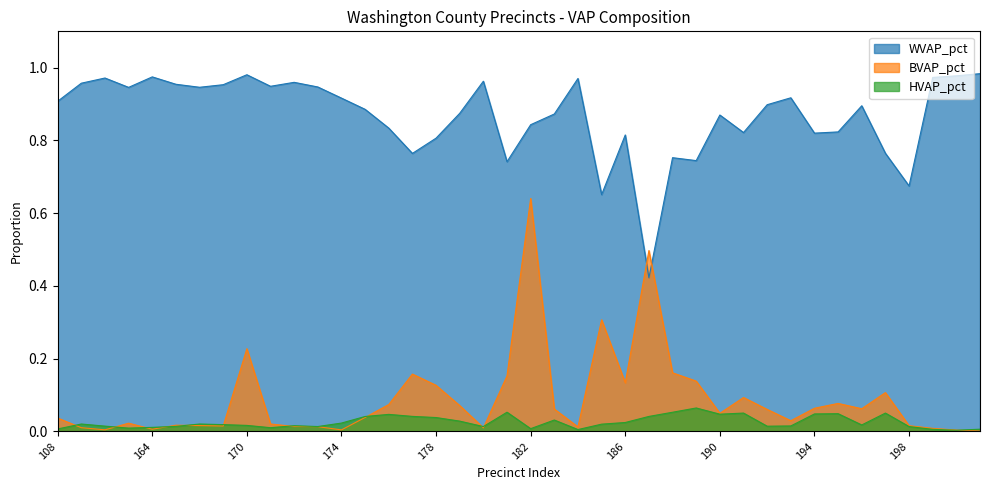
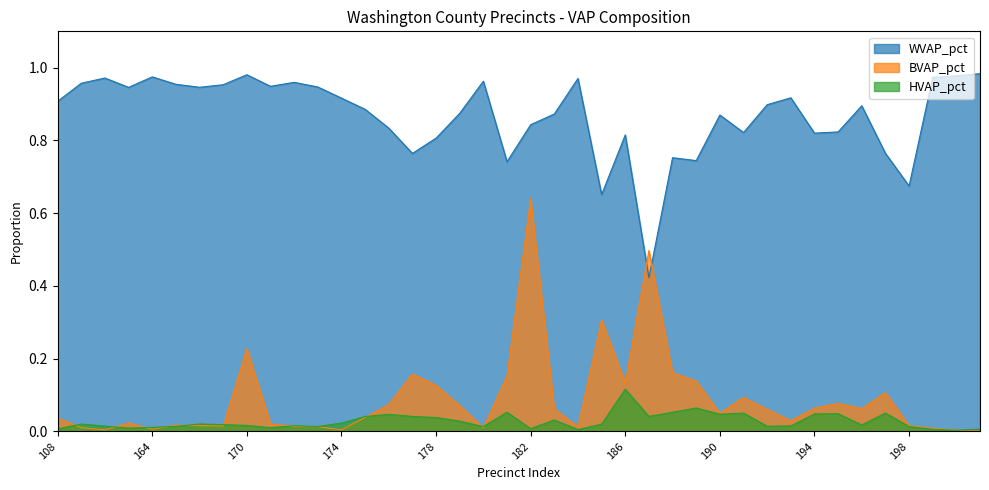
  {
    "WVAP_pct": {
      "108": 0.91,
      "164": 0.97,
      "170": 0.98,
      "174": 0.92,
      "178": 0.81,
      "182": 0.84,
      "186": 0.82,
      "190": 0.87,
      "194": 0.82,
      "198": 0.67
    },
    "BVAP_pct": {
      "108": 0.04,
      "170": 0.23,
      "174": 0.00,
      "178": 0.13,
      "182": 0.64,
      "186": 0.13,
      "194": 0.06
    },
    "HVAP_pct": {
      "108": 0.01,
      "170": 0.02,
      "174": 0.02,
      "178": 0.04,
      "182": 0.01,
-     "186": 0.02,
+     "186": 0.12,
      "194": 0.05
    }
  }
